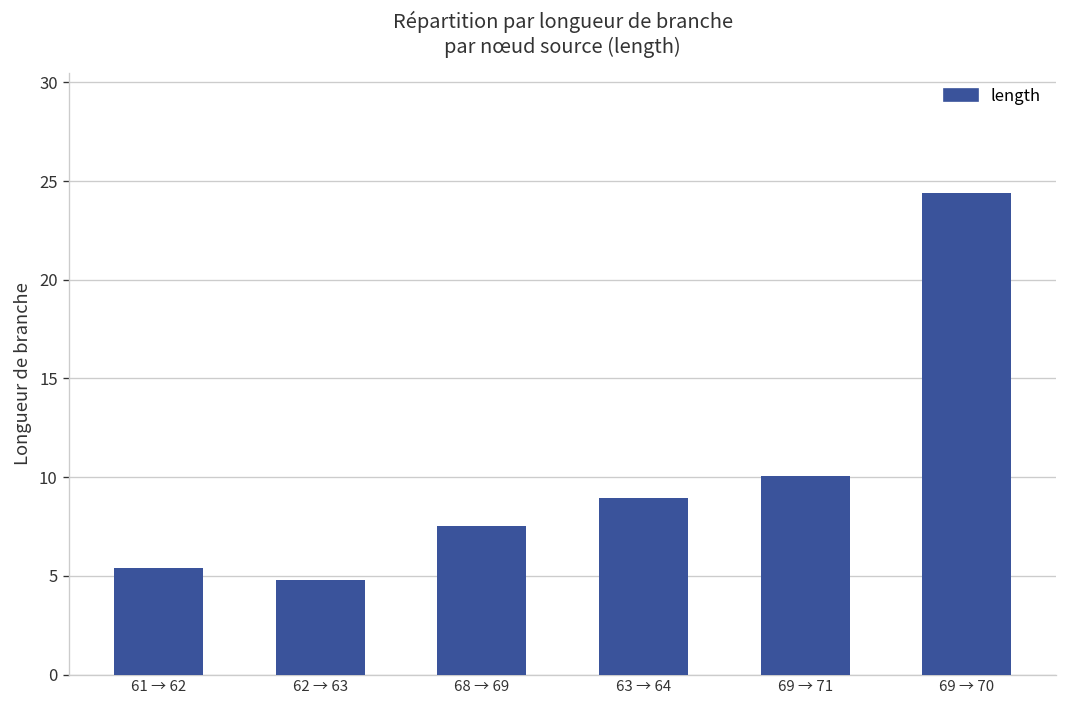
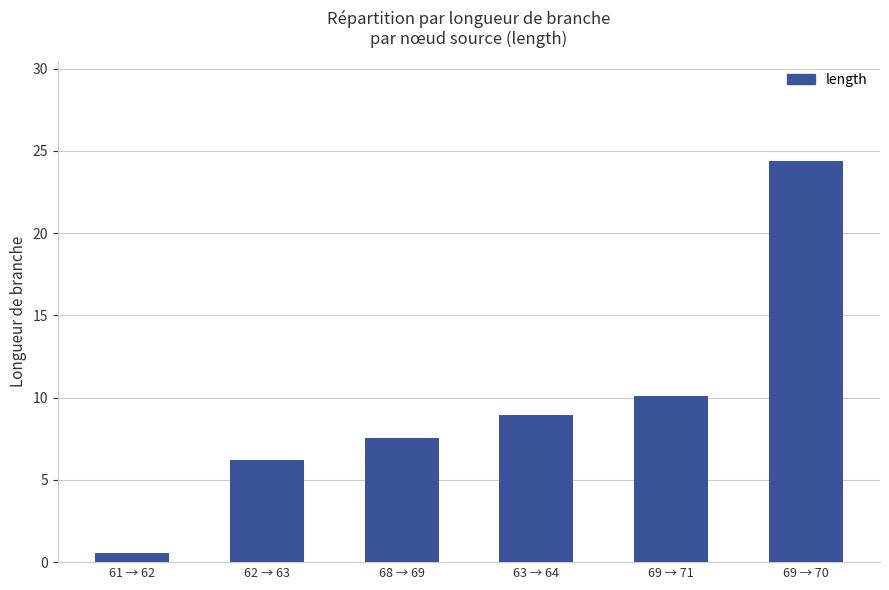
  {
-   "61 → 62": 5.4,
-   "62 → 63": 4.8,
+   "61 → 62": 0.5,
+   "62 → 63": 6.2,
    "68 → 69": 7.5,
    "63 → 64": 8.9,
    "69 → 71": 10.1,
    "69 → 70": 24.4
  }
